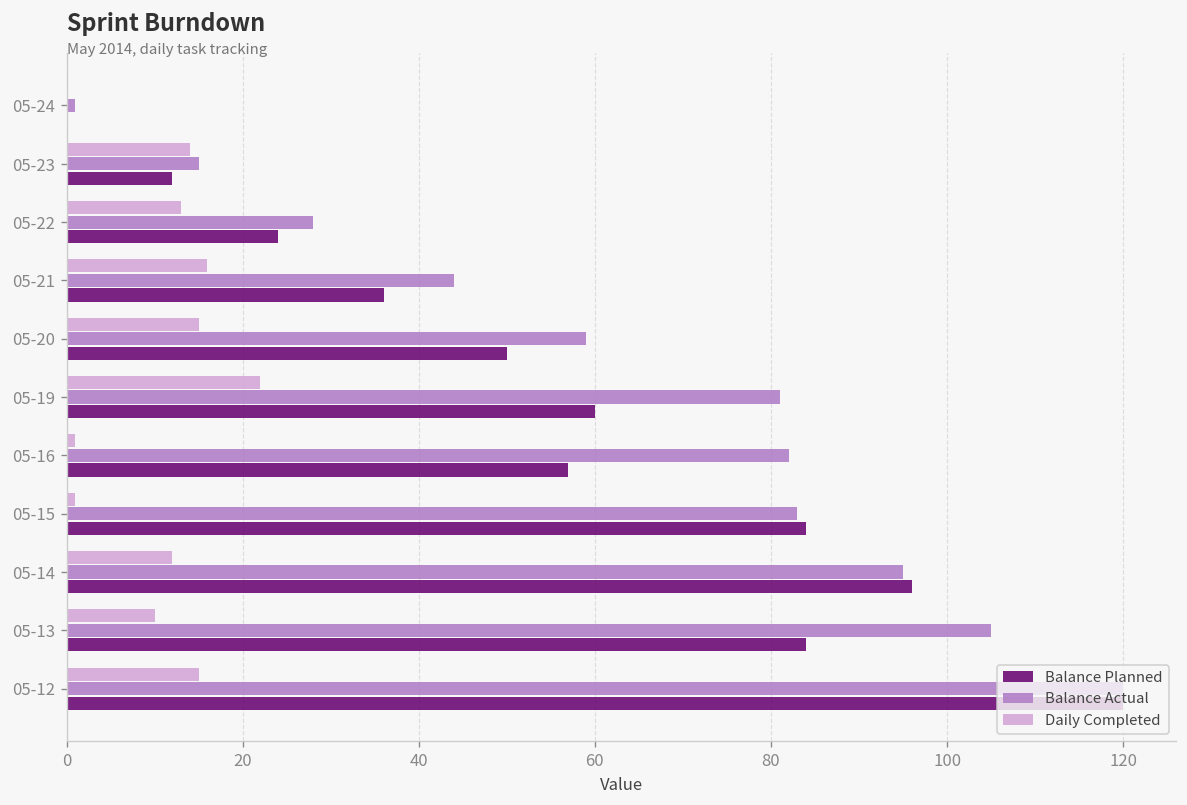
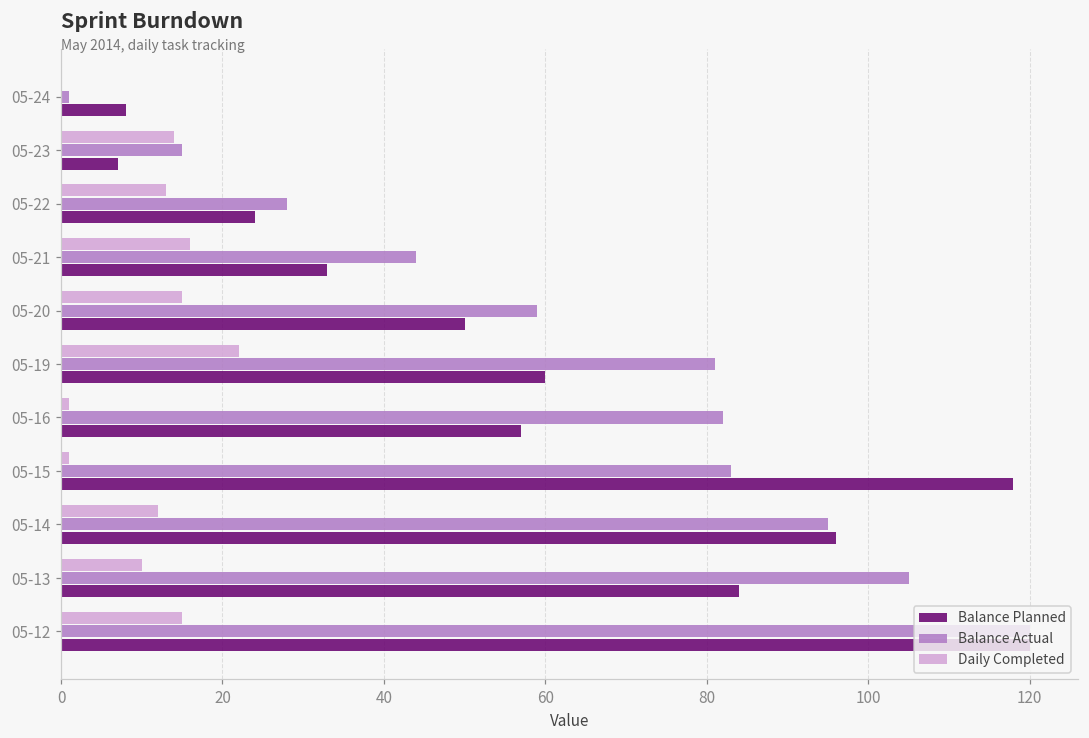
  {
    "Balance Planned": {
-     "05-24": 0,
-     "05-23": 12,
+     "05-24": 8,
+     "05-23": 7,
      "05-22": 24,
-     "05-21": 36,
+     "05-21": 33,
      "05-20": 50,
      "05-19": 60,
      "05-16": 57,
-     "05-15": 84,
+     "05-15": 118,
      "05-14": 96,
      "05-13": 84
    }
  }
